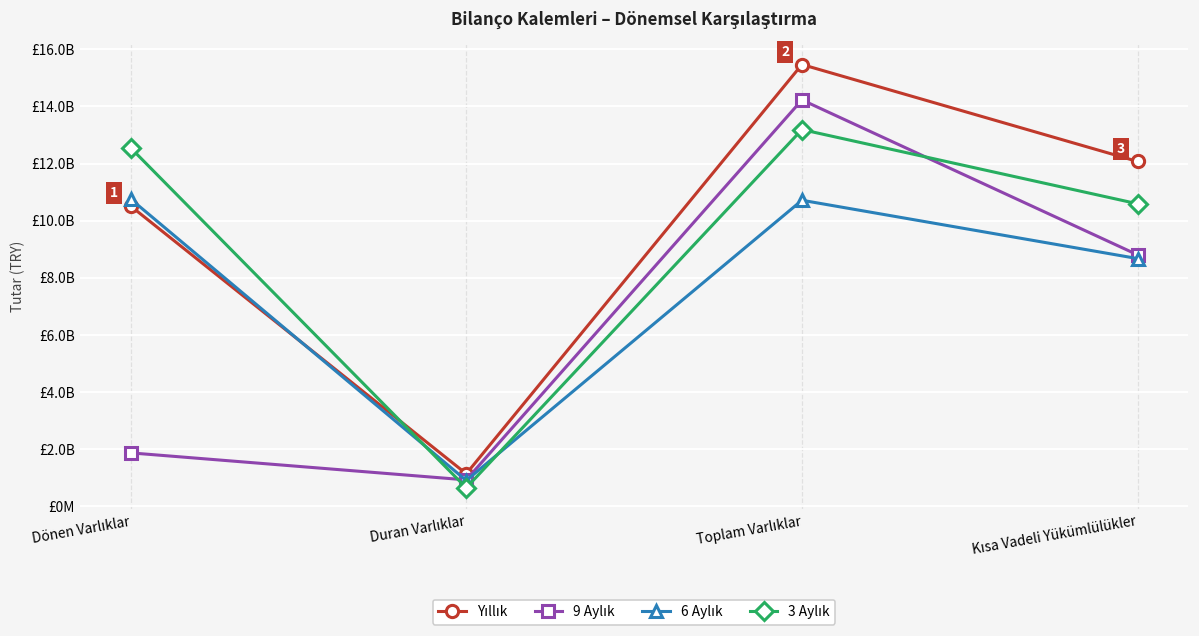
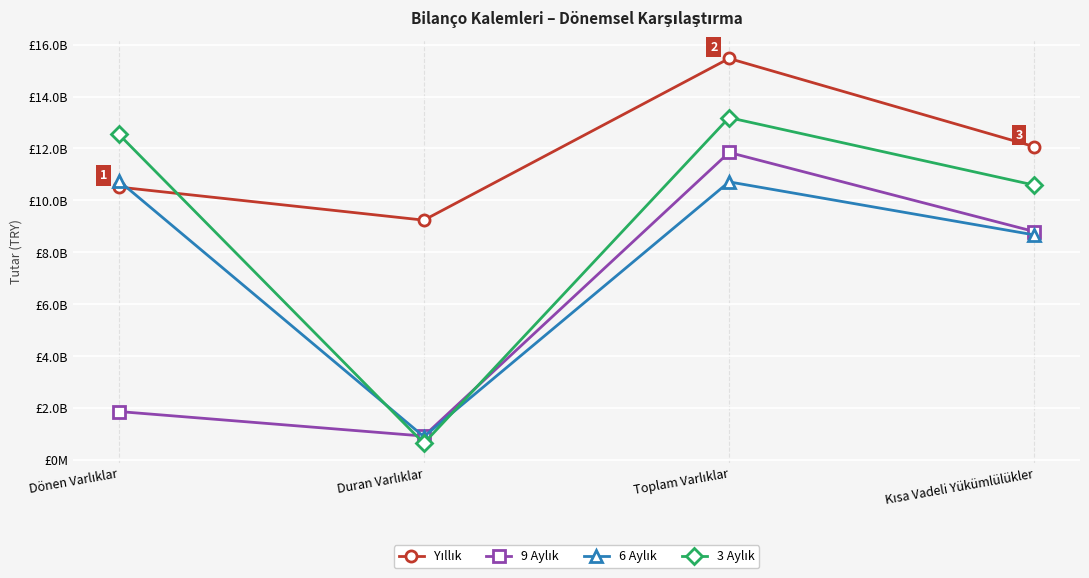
  {
    "Yıllık": {
      "Dönen Varlıklar": "£10500000000",
-     "Duran Varlıklar": "£1100000000"
+     "Duran Varlıklar": "£9200000000"
    },
    "9 Aylık": {
      "Dönen Varlıklar": "£1900000000",
-     "Toplam Varlıklar": "£14200000000",
+     "Toplam Varlıklar": "£11800000000",
      "Kısa Vadeli Yükümlülükler": "£8800000000"
    },
    "6 Aylık": {
      "Toplam Varlıklar": "£10700000000",
      "Kısa Vadeli Yükümlülükler": "£8700000000"
    },
    "3 Aylık": {
      "Dönen Varlıklar": "£12600000000",
      "Duran Varlıklar": "£600000000",
      "Toplam Varlıklar": "£13200000000",
      "Kısa Vadeli Yükümlülükler": "£10600000000"
    }
  }
